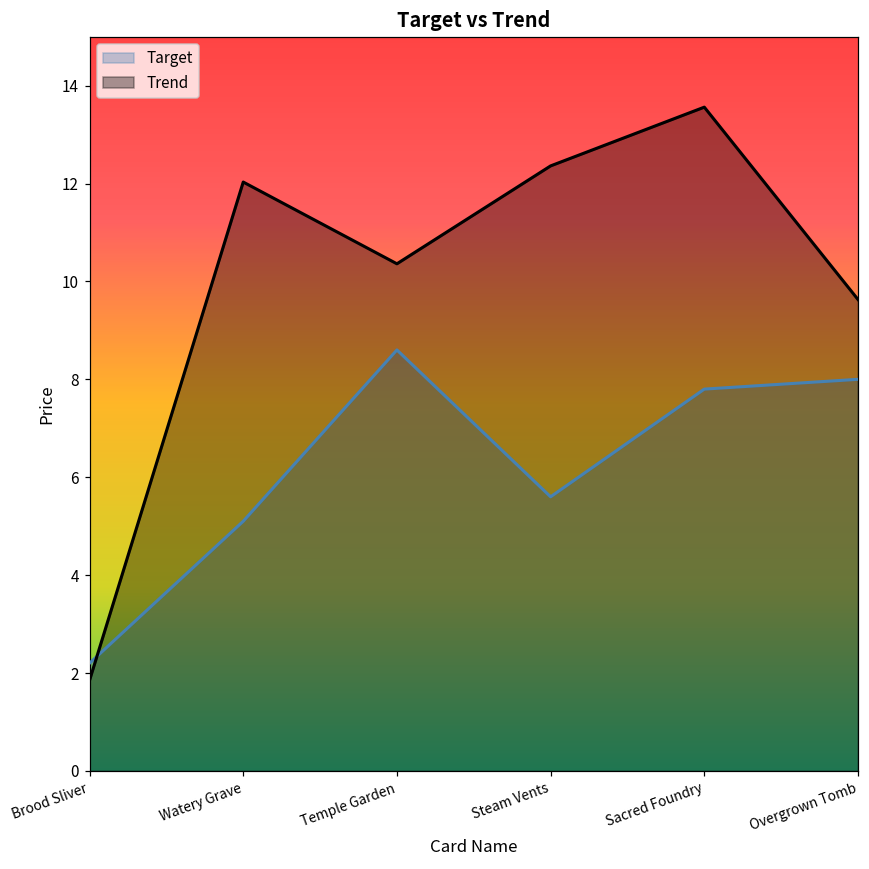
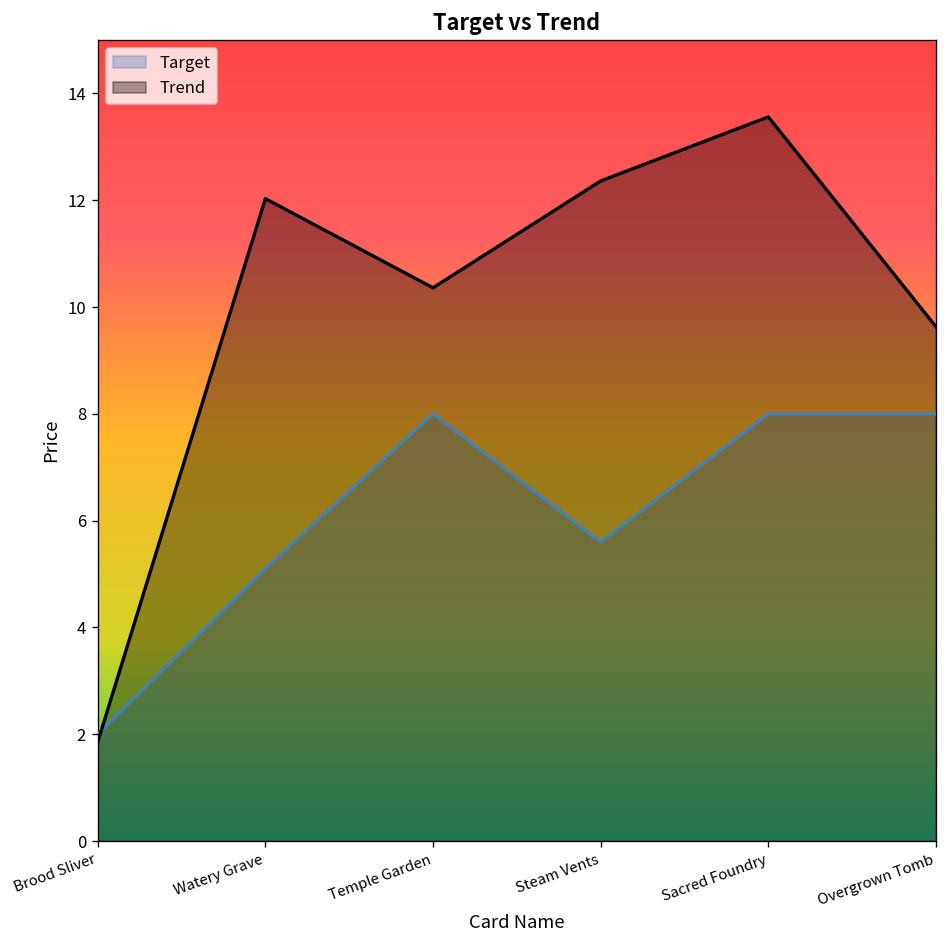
  {
    "Target": {
-     "Brood Sliver": 2.2,
+     "Brood Sliver": 2.0,
      "Watery Grave": 5.1,
-     "Temple Garden": 8.6,
+     "Temple Garden": 8.0,
      "Steam Vents": 5.6,
-     "Sacred Foundry": 7.8,
+     "Sacred Foundry": 8.0,
      "Overgrown Tomb": 8.0
    },
    "Trend": {
      "Brood Sliver": 1.9,
      "Watery Grave": 12.0,
      "Temple Garden": 10.4,
      "Steam Vents": 12.4,
      "Sacred Foundry": 13.6,
      "Overgrown Tomb": 9.6
    }
  }
